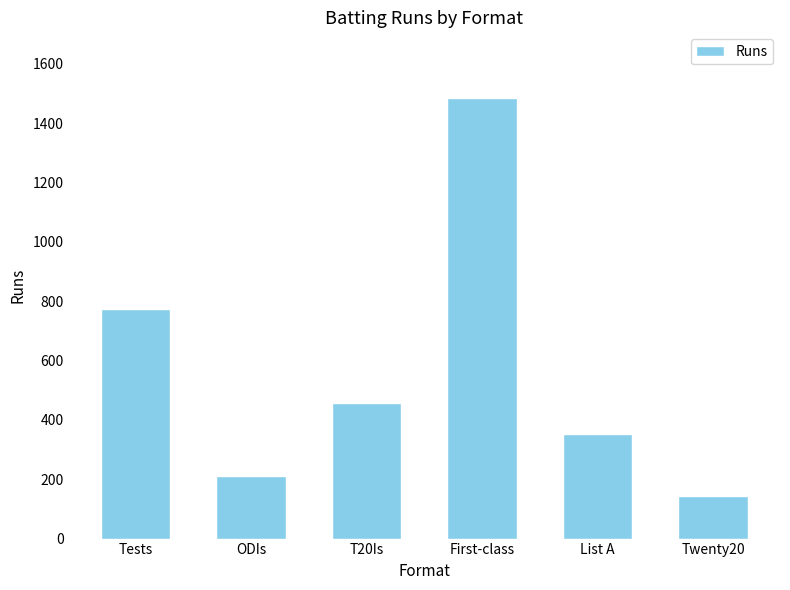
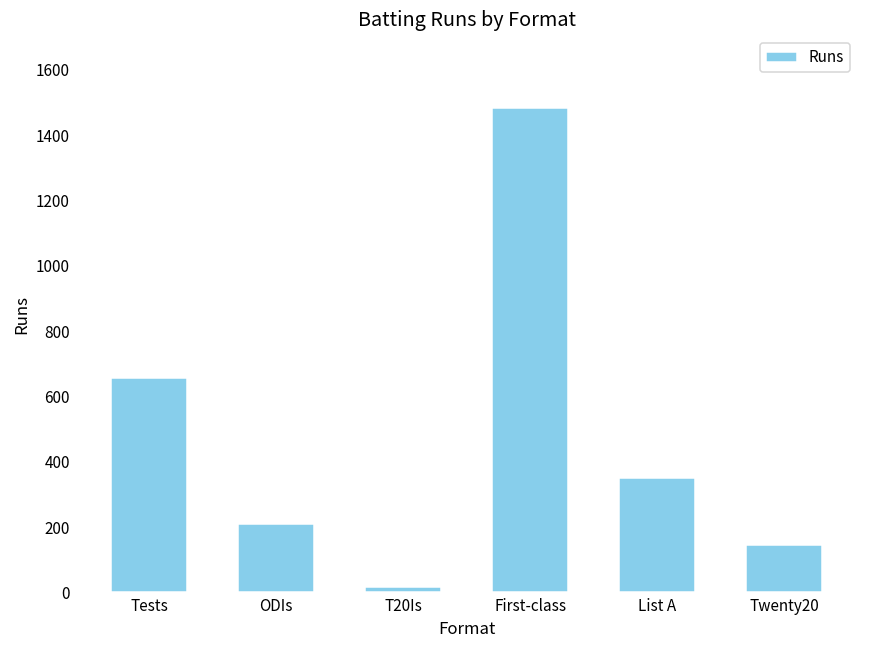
  {
-   "Tests": 780,
+   "Tests": 660,
    "ODIs": 210,
-   "T20Is": 460,
+   "T20Is": 20,
    "First-class": 1480,
    "List A": 350,
    "Twenty20": 150
  }
